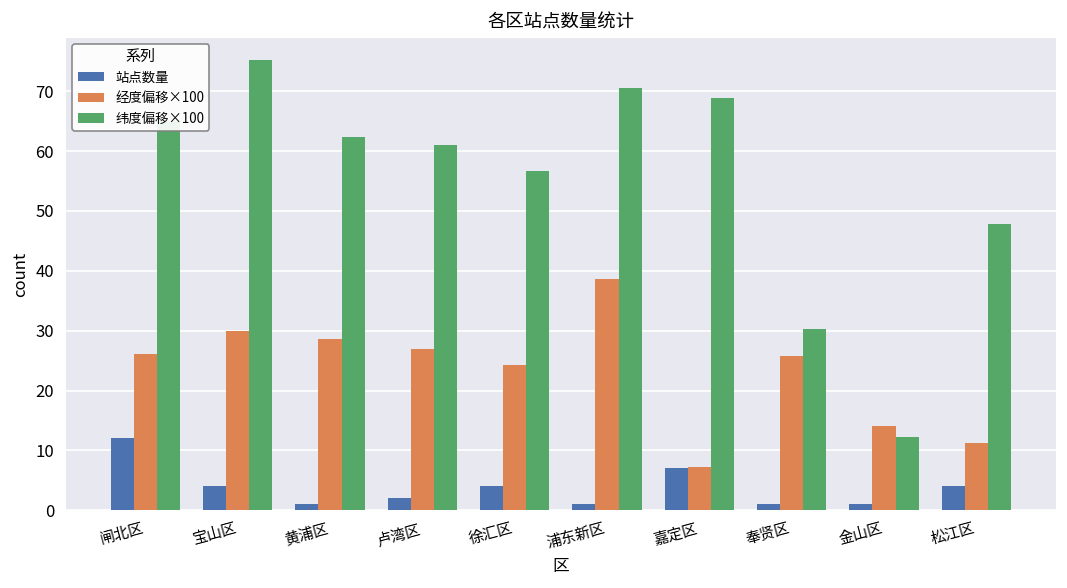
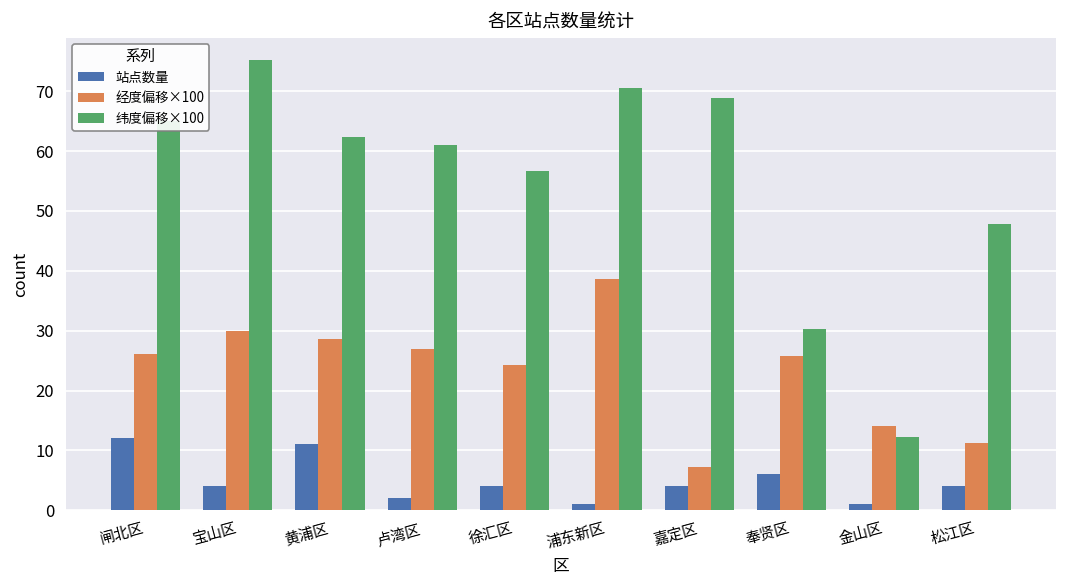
  {
    "站点数量": {
      "闸北区": 12,
      "宝山区": 4,
-     "黄浦区": 1,
+     "黄浦区": 11,
      "卢湾区": 2,
      "徐汇区": 4,
      "浦东新区": 1,
-     "嘉定区": 7,
-     "奉贤区": 1,
+     "嘉定区": 4,
+     "奉贤区": 6,
      "金山区": 1,
      "松江区": 4
    },
    "经度偏移×100": {
      "闸北区": 26,
      "宝山区": 30,
      "黄浦区": 29,
      "卢湾区": 27,
      "徐汇区": 24,
      "浦东新区": 39,
      "嘉定区": 7,
      "奉贤区": 26,
      "金山区": 14,
      "松江区": 11
    },
    "纬度偏移×100": {
      "宝山区": 75,
      "黄浦区": 62,
      "卢湾区": 61,
      "徐汇区": 57,
      "浦东新区": 71,
      "嘉定区": 69,
      "奉贤区": 30,
      "金山区": 12,
      "松江区": 48
    }
  }
